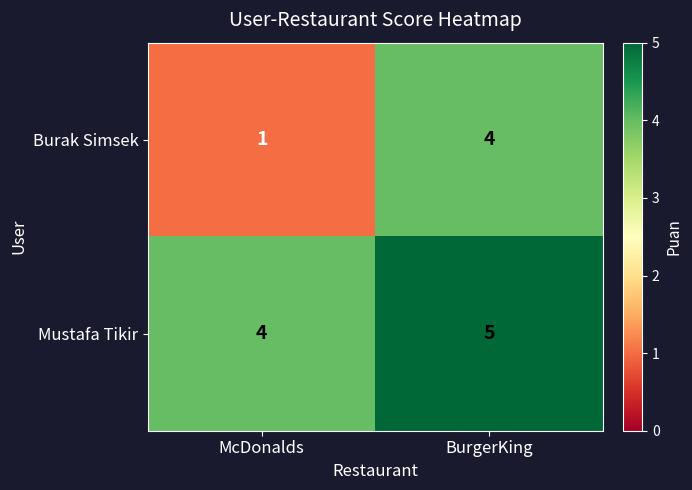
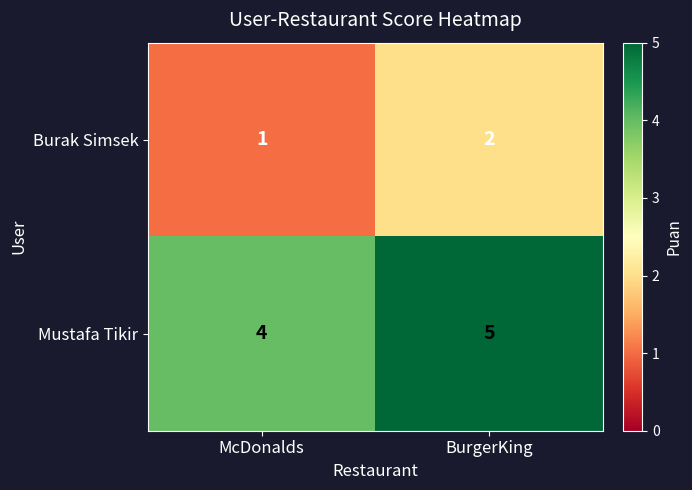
  {
    "Burak Simsek": {
      "McDonalds": 1,
-     "BurgerKing": 4
+     "BurgerKing": 2
    },
    "Mustafa Tikir": {
      "McDonalds": 4,
      "BurgerKing": 5
    }
  }
